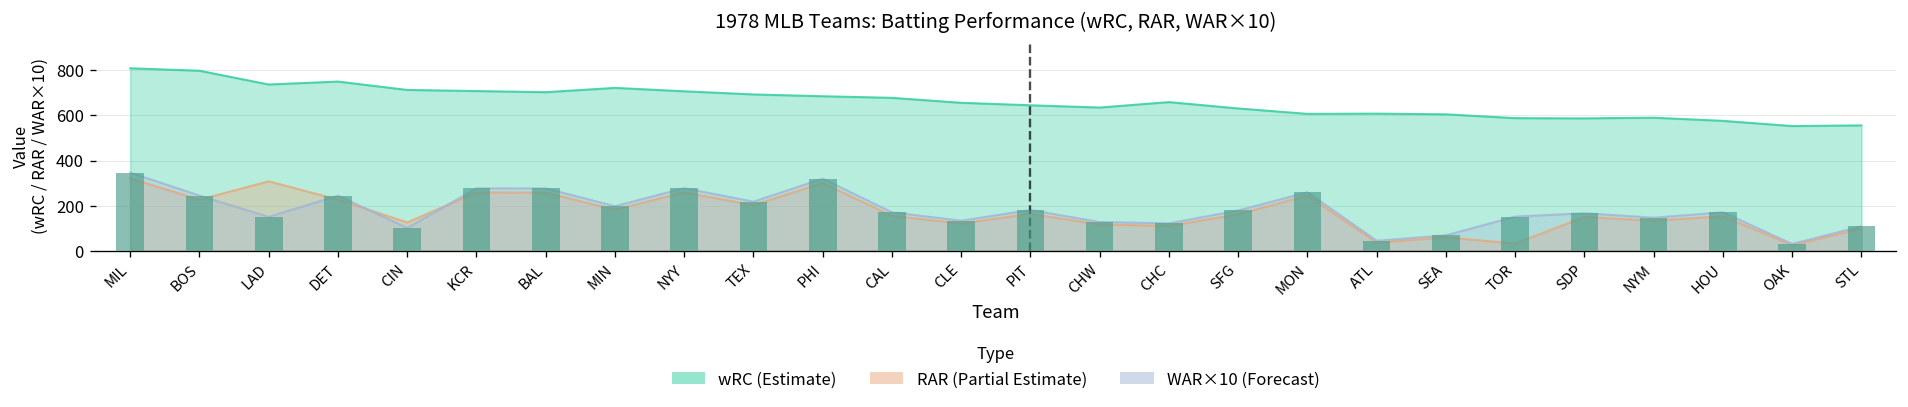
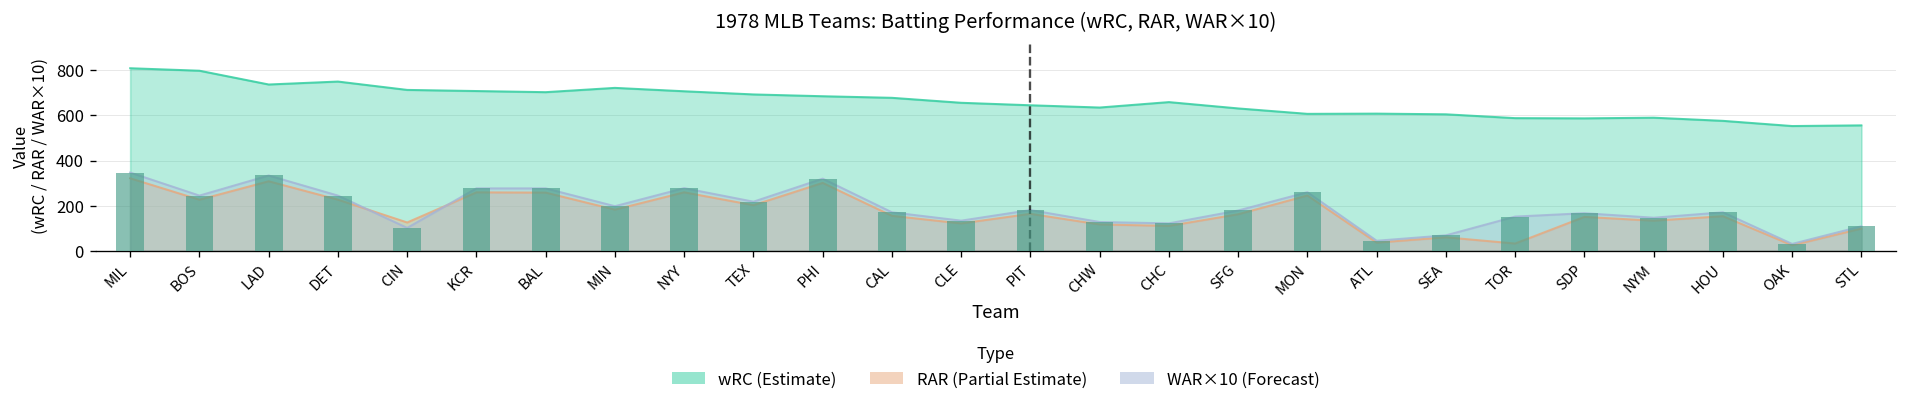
  {
    "RAR (Partial Estimate)": {
      "MIL": 320,
      "BOS": 230,
      "LAD": 310,
      "DET": 230,
      "CIN": 130,
      "KCR": 260,
      "BAL": 260,
      "MIN": 180,
      "NYY": 260,
      "TEX": 200,
      "PHI": 300,
      "CAL": 160,
      "PIT": 160,
      "SFG": 160,
      "MON": 250,
      "TOR": 30,
      "SDP": 150,
      "HOU": 150
    },
    "WAR×10 (Forecast)": {
      "MIL": 350,
      "BOS": 250,
-     "LAD": 150,
+     "LAD": 330,
      "DET": 250,
      "CIN": 100,
      "KCR": 280,
      "BAL": 280,
      "MIN": 200,
      "NYY": 280,
      "TEX": 220,
      "PHI": 320,
      "CAL": 170,
      "PIT": 180,
      "SFG": 180,
      "MON": 260,
      "TOR": 150,
      "SDP": 170,
      "HOU": 170
    }
  }
